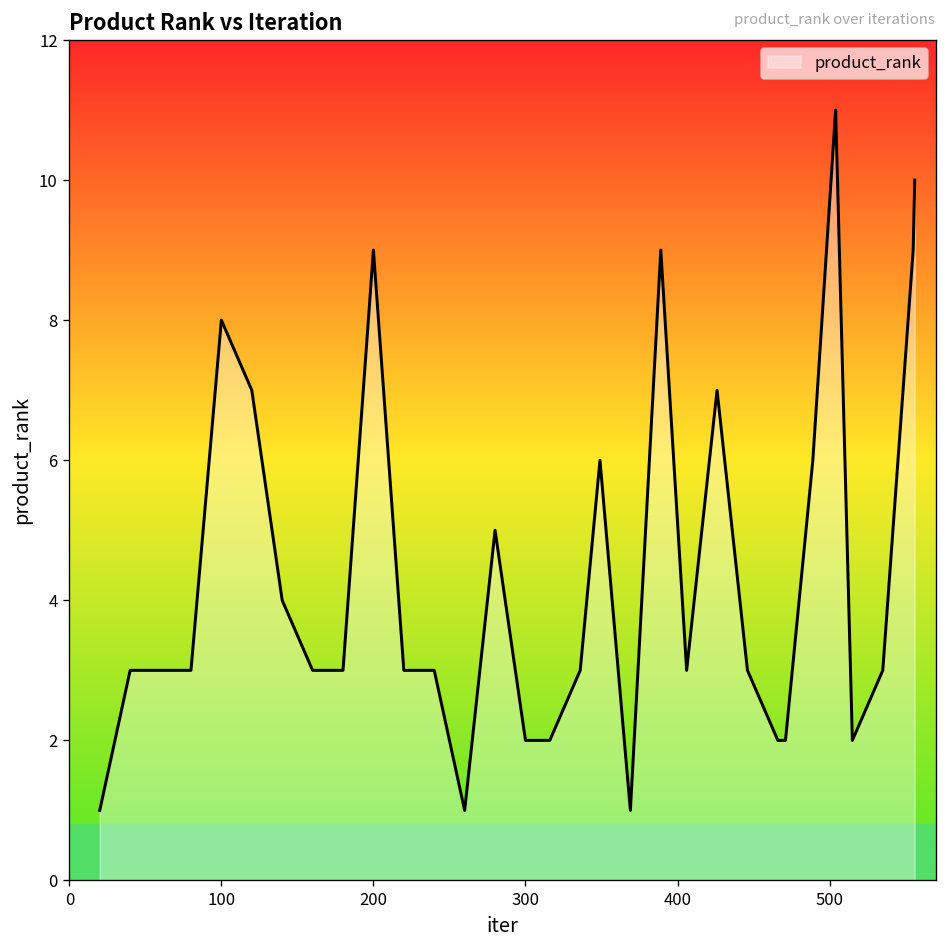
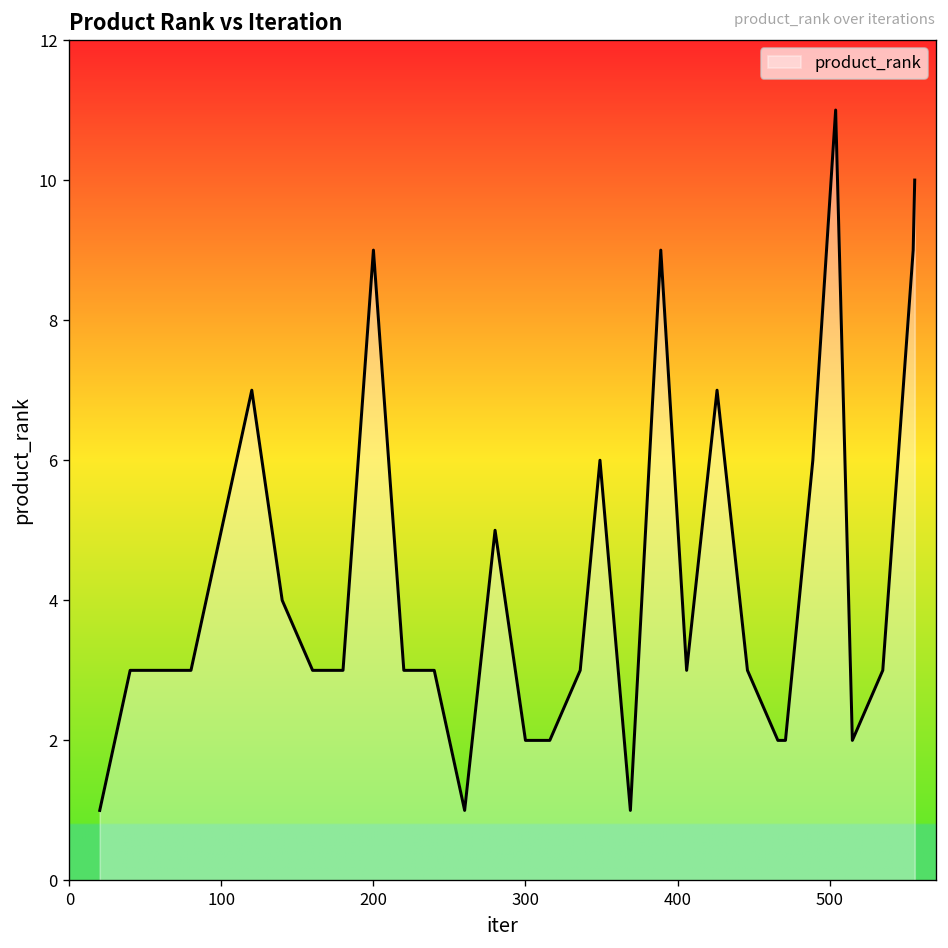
  {
-   "100": 8,
+   "100": 5,
    "200": 9,
    "300": 2
  }
